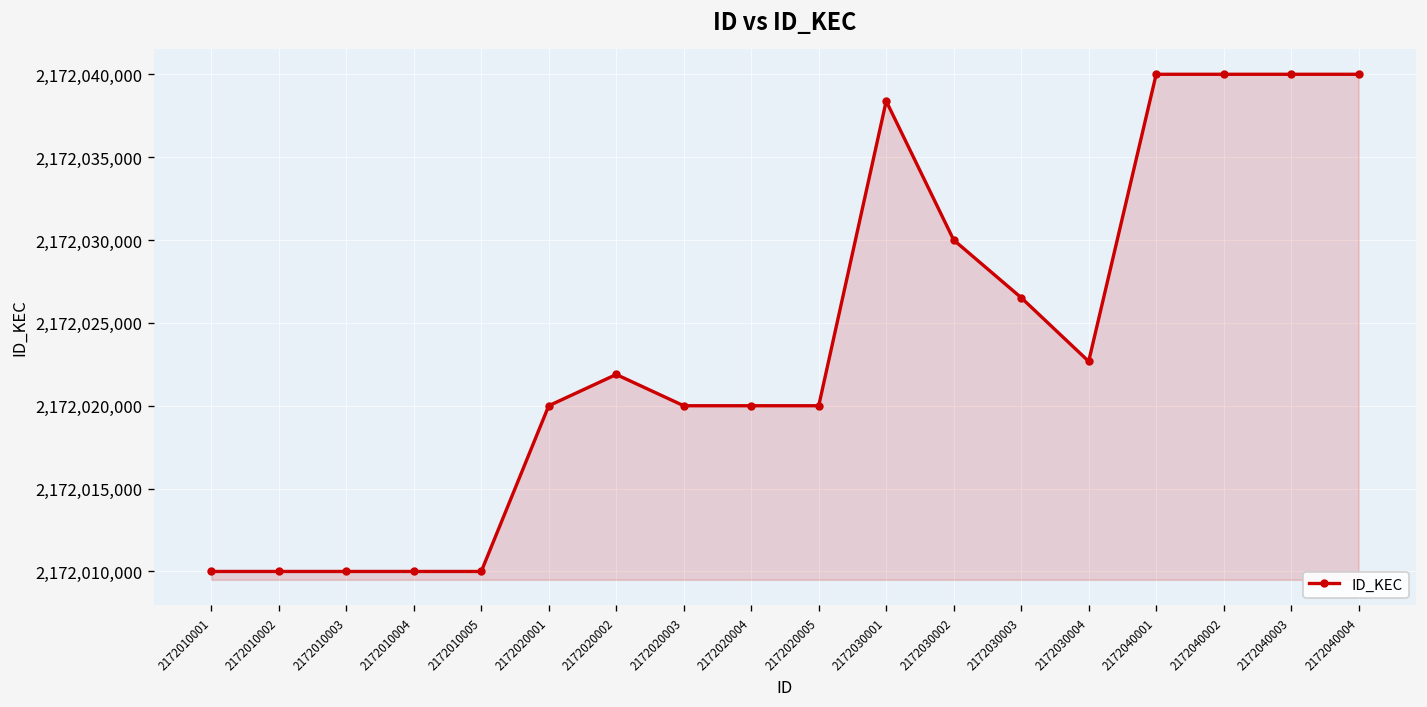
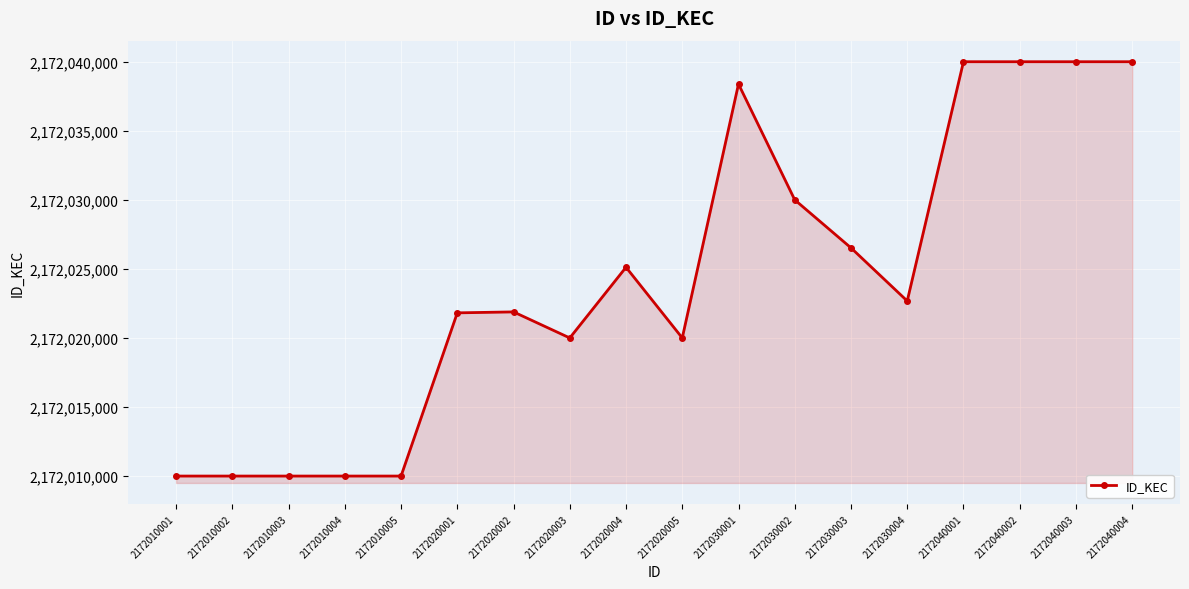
  {
    "2172010001": "2,172,010,000",
    "2172010002": "2,172,010,000",
    "2172010003": "2,172,010,000",
    "2172010004": "2,172,010,000",
    "2172010005": "2,172,010,000",
-   "2172020001": "2,172,020,000",
+   "2172020001": "2,172,021,800",
    "2172020002": "2,172,021,900",
    "2172020003": "2,172,020,000",
-   "2172020004": "2,172,020,000",
+   "2172020004": "2,172,025,100",
    "2172020005": "2,172,020,000",
    "2172030001": "2,172,038,400",
    "2172030002": "2,172,030,000",
    "2172030003": "2,172,026,500",
    "2172030004": "2,172,022,700",
    "2172040001": "2,172,040,000",
    "2172040002": "2,172,040,000",
    "2172040003": "2,172,040,000",
    "2172040004": "2,172,040,000"
  }
